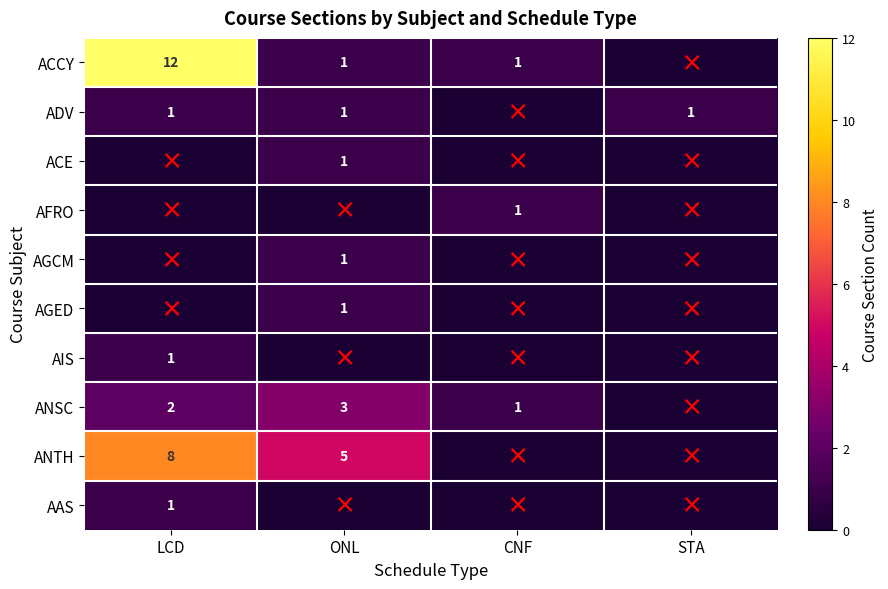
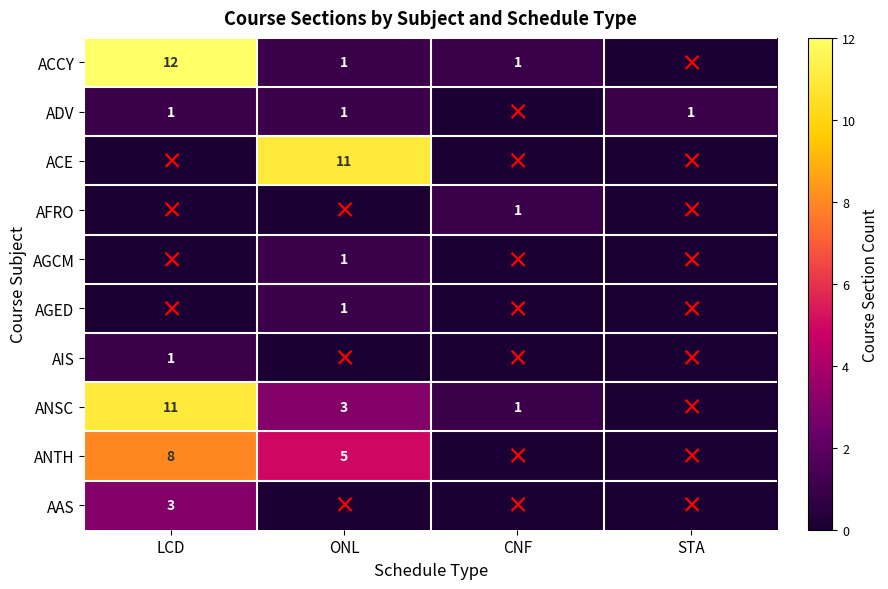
  {
    "ACCY": {
      "LCD": 12,
      "ONL": 1,
      "CNF": 1
    },
    "ADV": {
      "LCD": 1,
      "ONL": 1,
      "STA": 1
    },
    "ACE": {
-     "ONL": 1
+     "ONL": 11
    },
    "AFRO": {
      "CNF": 1
    },
    "AGCM": {
      "ONL": 1
    },
    "AGED": {
      "ONL": 1
    },
    "AIS": {
      "LCD": 1
    },
    "ANSC": {
-     "LCD": 2,
+     "LCD": 11,
      "ONL": 3,
      "CNF": 1
    },
    "ANTH": {
      "LCD": 8,
      "ONL": 5
    },
    "AAS": {
-     "LCD": 1
+     "LCD": 3
    }
  }
